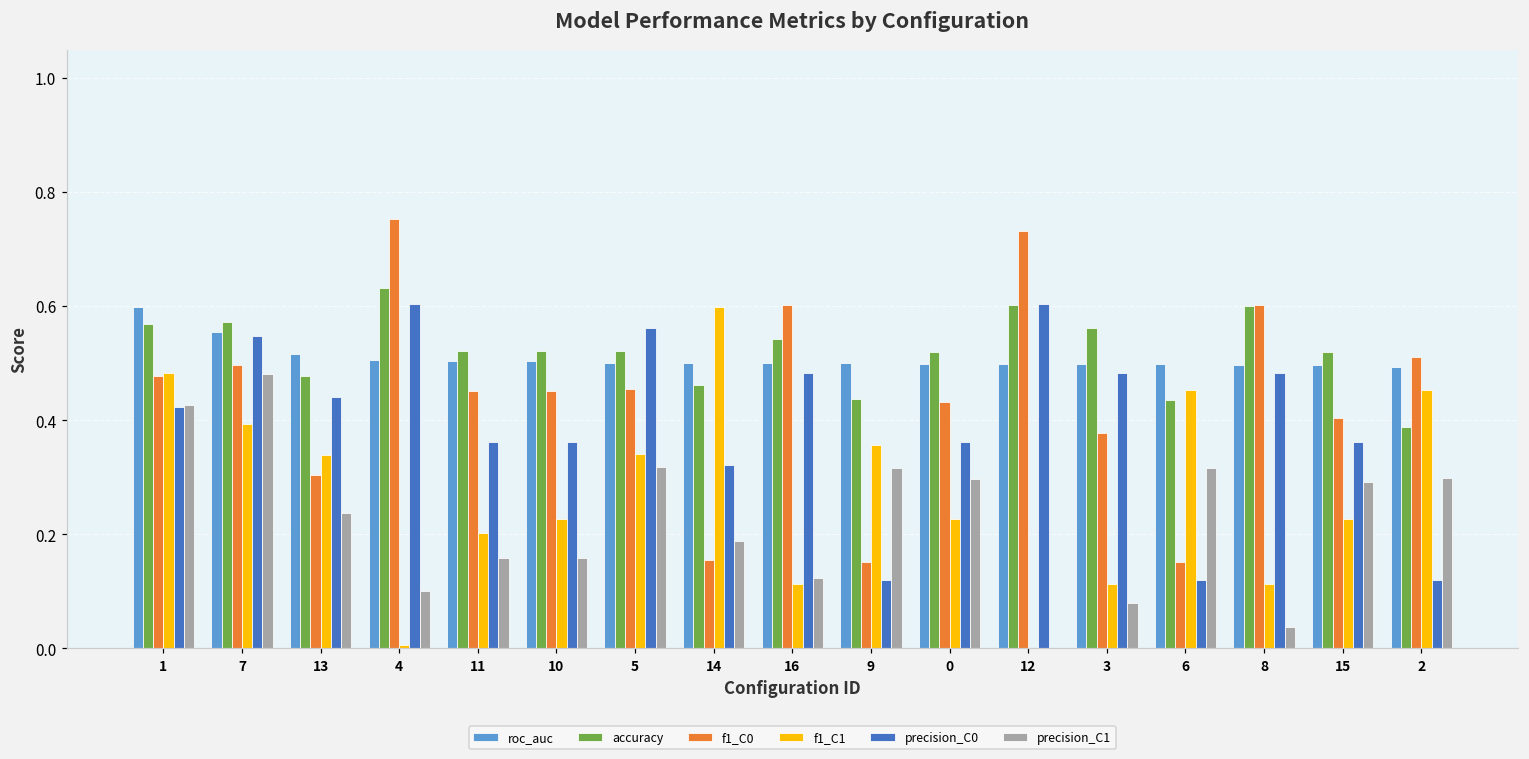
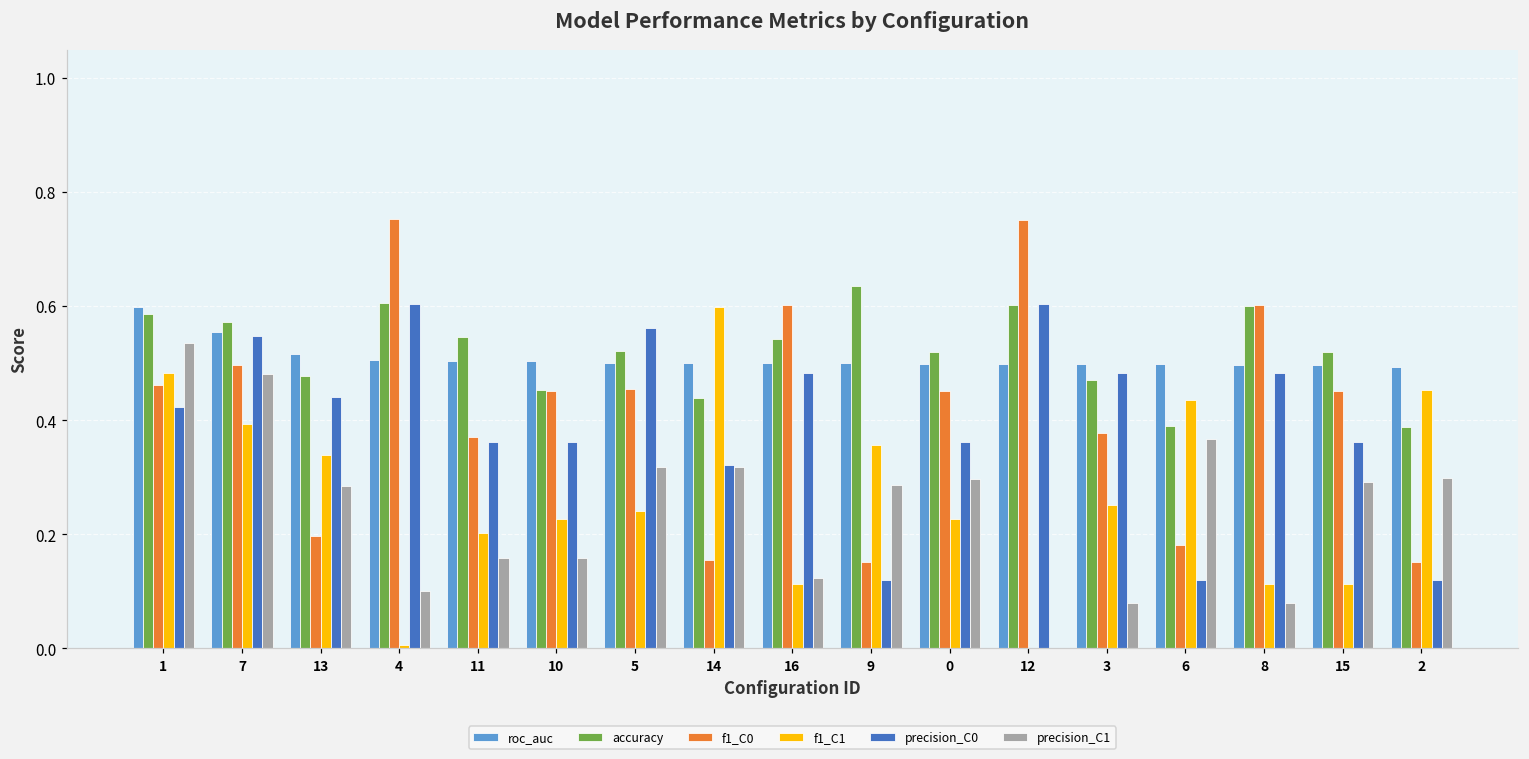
  {
    "accuracy": {
-     "1": 0.57,
+     "1": 0.59,
      "7": 0.57,
      "13": 0.48,
-     "4": 0.63,
-     "11": 0.52,
-     "10": 0.52,
+     "4": 0.61,
+     "11": 0.55,
+     "10": 0.45,
      "5": 0.52,
-     "14": 0.46,
+     "14": 0.44,
      "16": 0.54,
-     "9": 0.44,
+     "9": 0.64,
      "0": 0.52,
      "12": 0.60,
-     "3": 0.56,
-     "6": 0.44,
+     "3": 0.47,
+     "6": 0.39,
      "8": 0.60,
      "15": 0.52,
      "2": 0.39
    },
    "f1_C0": {
-     "1": 0.48,
+     "1": 0.46,
      "7": 0.50,
-     "13": 0.30,
+     "13": 0.20,
      "4": 0.75,
-     "11": 0.45,
+     "11": 0.37,
      "10": 0.45,
      "5": 0.45,
      "14": 0.16,
      "16": 0.60,
      "9": 0.15,
-     "0": 0.43,
-     "12": 0.73,
+     "0": 0.45,
+     "12": 0.75,
      "3": 0.38,
-     "6": 0.15,
+     "6": 0.18,
      "8": 0.60,
-     "15": 0.40,
-     "2": 0.51
+     "15": 0.45,
+     "2": 0.15
    },
    "f1_C1": {
      "1": 0.48,
      "7": 0.39,
      "13": 0.34,
      "4": 0.01,
      "11": 0.20,
      "10": 0.23,
-     "5": 0.34,
+     "5": 0.24,
      "14": 0.60,
      "16": 0.11,
      "9": 0.36,
      "0": 0.23,
      "12": 0.00,
-     "3": 0.11,
-     "6": 0.45,
+     "3": 0.25,
+     "6": 0.44,
      "8": 0.11,
-     "15": 0.23,
+     "15": 0.11,
      "2": 0.45
    },
    "precision_C1": {
-     "1": 0.43,
+     "1": 0.54,
      "7": 0.48,
-     "13": 0.24,
+     "13": 0.28,
      "4": 0.10,
      "11": 0.16,
      "10": 0.16,
      "5": 0.32,
-     "14": 0.19,
+     "14": 0.32,
      "16": 0.12,
-     "9": 0.32,
+     "9": 0.29,
      "0": 0.30,
      "12": 0.00,
      "3": 0.08,
-     "6": 0.32,
-     "8": 0.04,
+     "6": 0.37,
+     "8": 0.08,
      "15": 0.29,
      "2": 0.30
    }
  }
